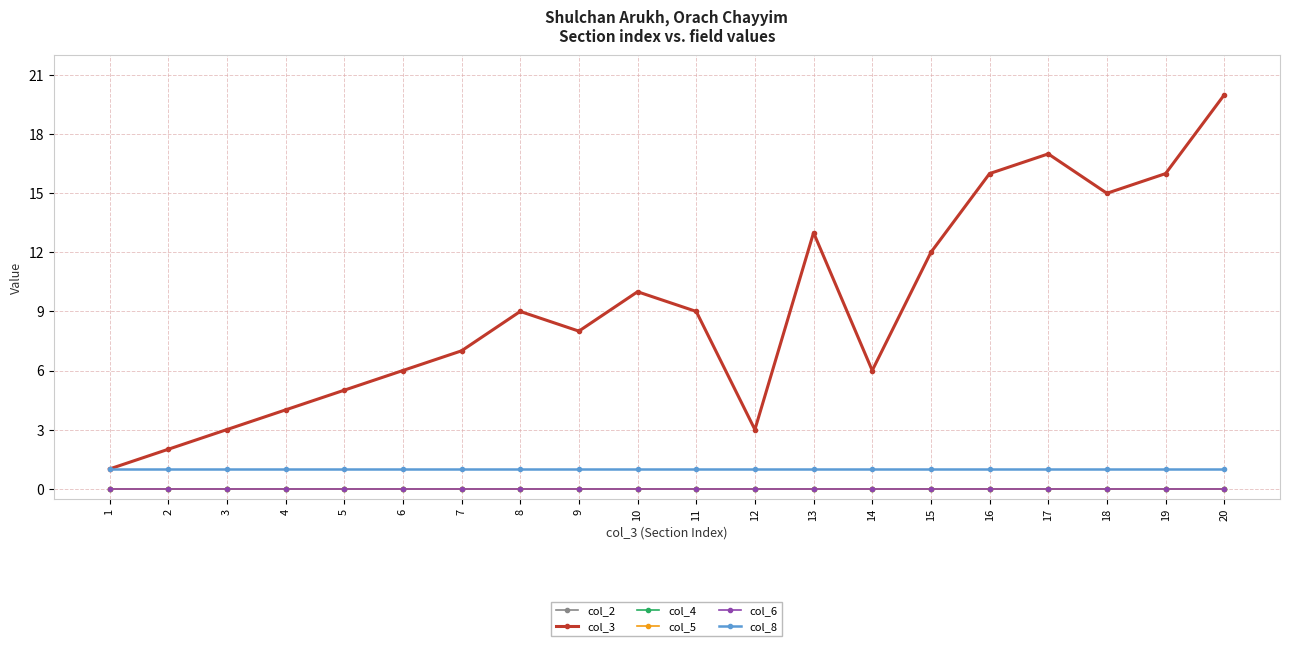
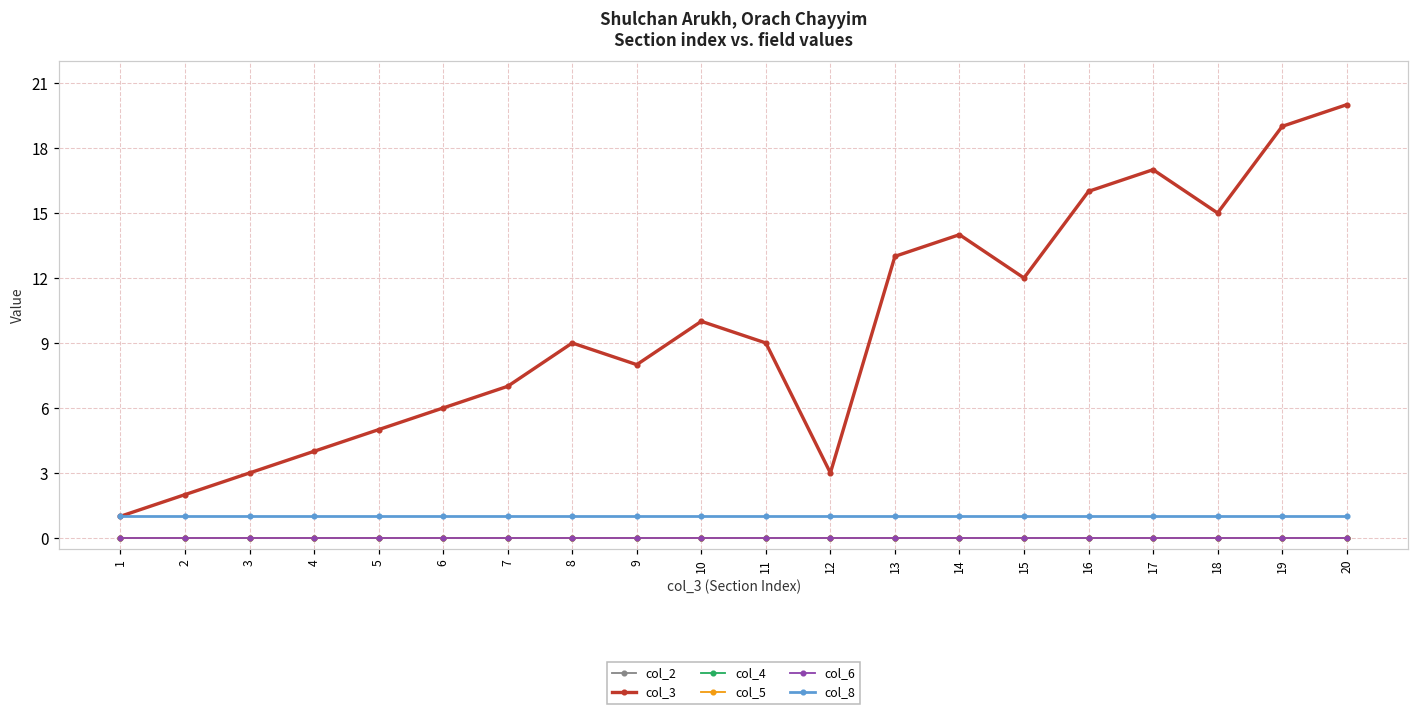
  {
    "col_6": {
      "1": 0,
      "2": 0,
      "3": 0,
      "4": 0,
      "5": 0,
      "6": 0,
      "7": 0,
      "8": 0,
      "9": 0,
      "10": 0,
      "11": 0,
      "12": 0,
      "13": 0,
      "14": 0,
      "15": 0,
      "16": 0,
      "17": 0,
      "18": 0,
      "19": 0,
      "20": 0
    },
    "col_3": {
      "2": 2,
      "3": 3,
      "4": 4,
      "5": 5,
      "6": 6,
      "7": 7,
      "8": 9,
      "9": 8,
      "10": 10,
      "11": 9,
      "12": 3,
      "13": 13,
-     "14": 6,
+     "14": 14,
      "15": 12,
      "16": 16,
      "17": 17,
      "18": 15,
-     "19": 16,
+     "19": 19,
      "20": 20
    },
    "col_8": {
      "2": 1,
      "3": 1,
      "4": 1,
      "5": 1,
      "6": 1,
      "7": 1,
      "8": 1,
      "9": 1,
      "10": 1,
      "11": 1,
      "12": 1,
      "13": 1,
      "14": 1,
      "15": 1,
      "16": 1,
      "17": 1,
      "18": 1,
      "19": 1,
      "20": 1
    }
  }
